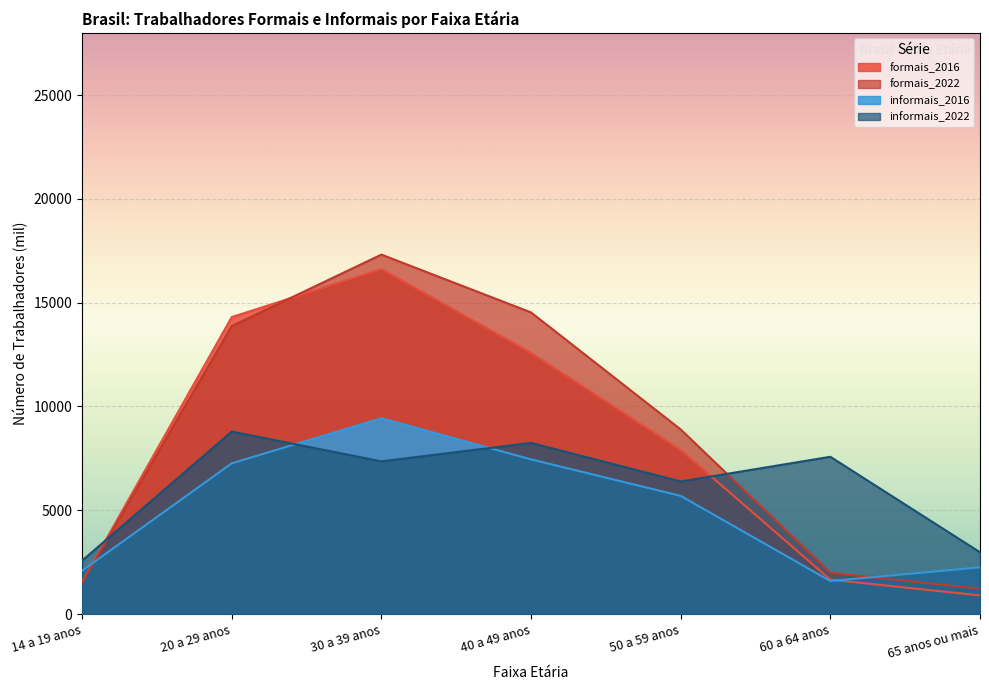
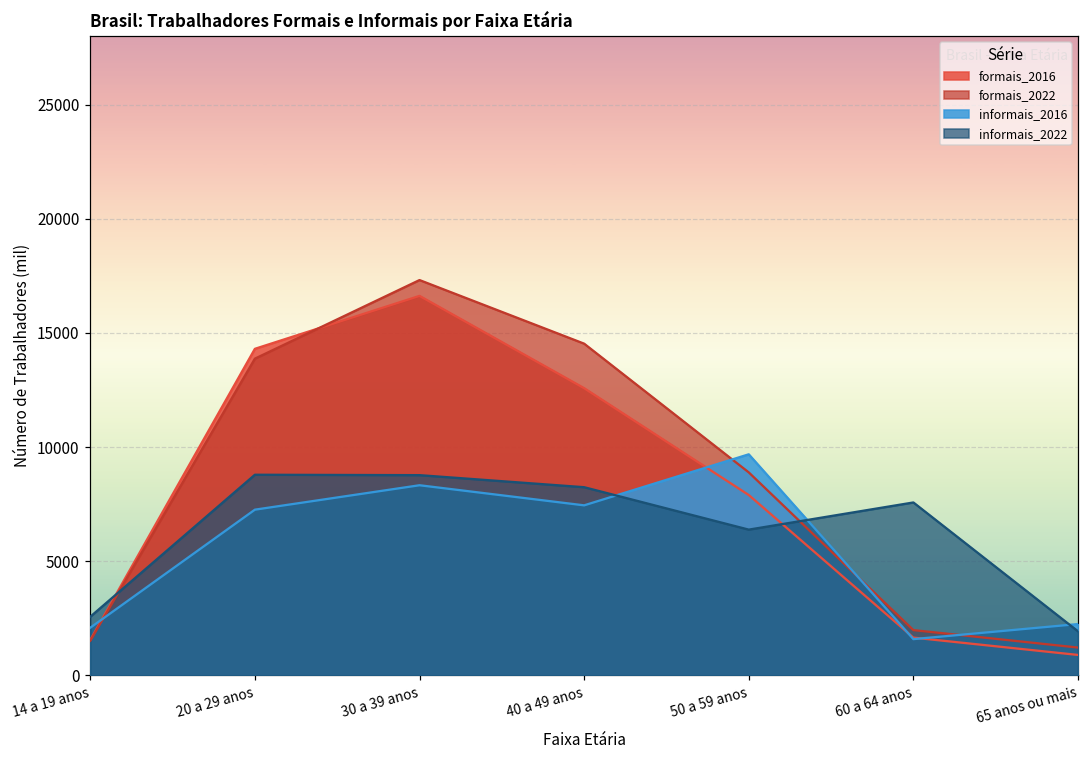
  {
    "informais_2016": {
      "14 a 19 anos": 2100,
      "20 a 29 anos": 7300,
-     "30 a 39 anos": 9400,
+     "30 a 39 anos": 8300,
      "40 a 49 anos": 7500,
-     "50 a 59 anos": 5700,
+     "50 a 59 anos": 9700,
      "65 anos ou mais": 2300
    },
    "informais_2022": {
      "14 a 19 anos": 2600,
      "20 a 29 anos": 8800,
-     "30 a 39 anos": 7400,
+     "30 a 39 anos": 8800,
      "40 a 49 anos": 8200,
      "50 a 59 anos": 6400,
      "60 a 64 anos": 7600,
-     "65 anos ou mais": 3000
+     "65 anos ou mais": 1900
    }
  }
